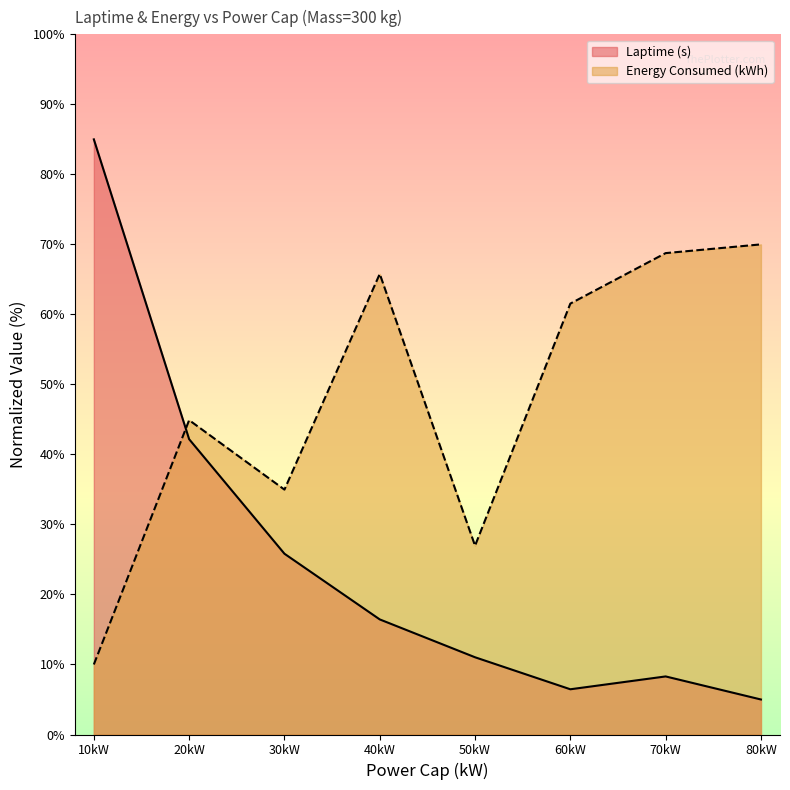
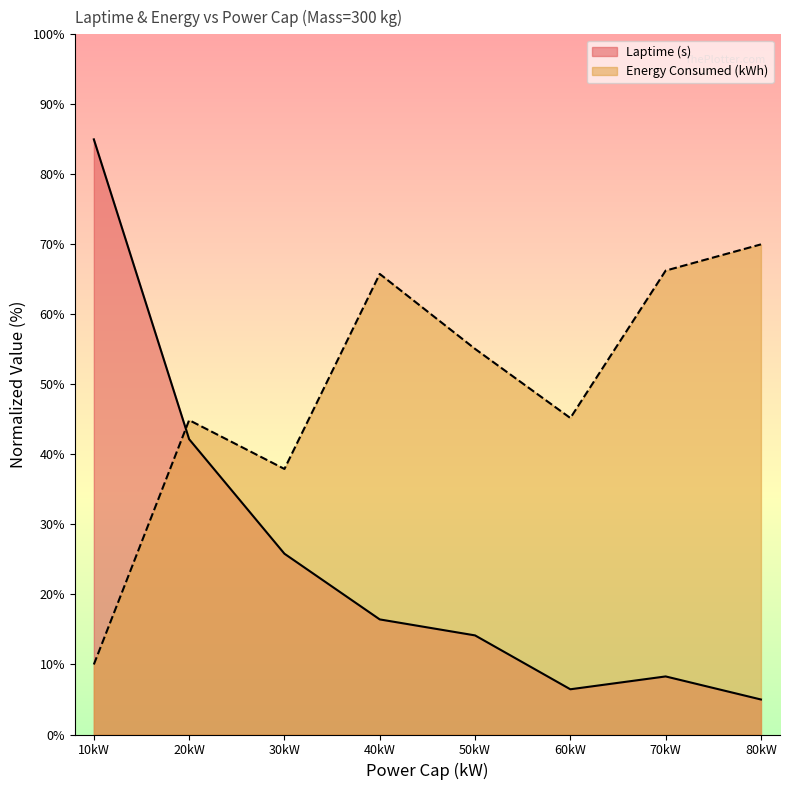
  {
    "Laptime (s)": {
      "10kW": "85%",
      "20kW": "42%",
      "30kW": "26%",
      "40kW": "16%",
-     "50kW": "11%",
+     "50kW": "14%",
      "60kW": "6%",
      "70kW": "8%",
      "80kW": "5%"
    },
    "Energy Consumed (kWh)": {
      "10kW": "10%",
      "20kW": "45%",
-     "30kW": "35%",
+     "30kW": "38%",
      "40kW": "66%",
-     "50kW": "27%",
-     "60kW": "62%",
-     "70kW": "69%",
+     "50kW": "55%",
+     "60kW": "45%",
+     "70kW": "66%",
      "80kW": "70%"
    }
  }
